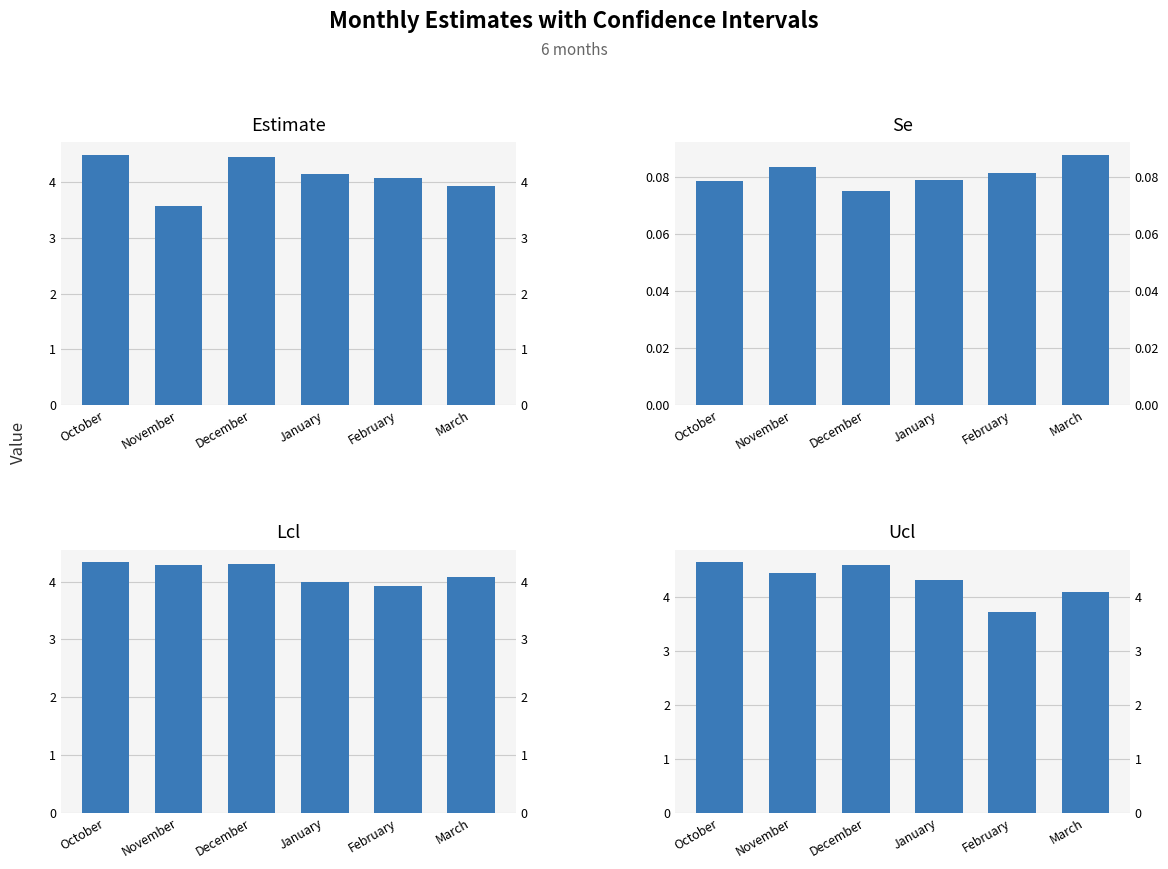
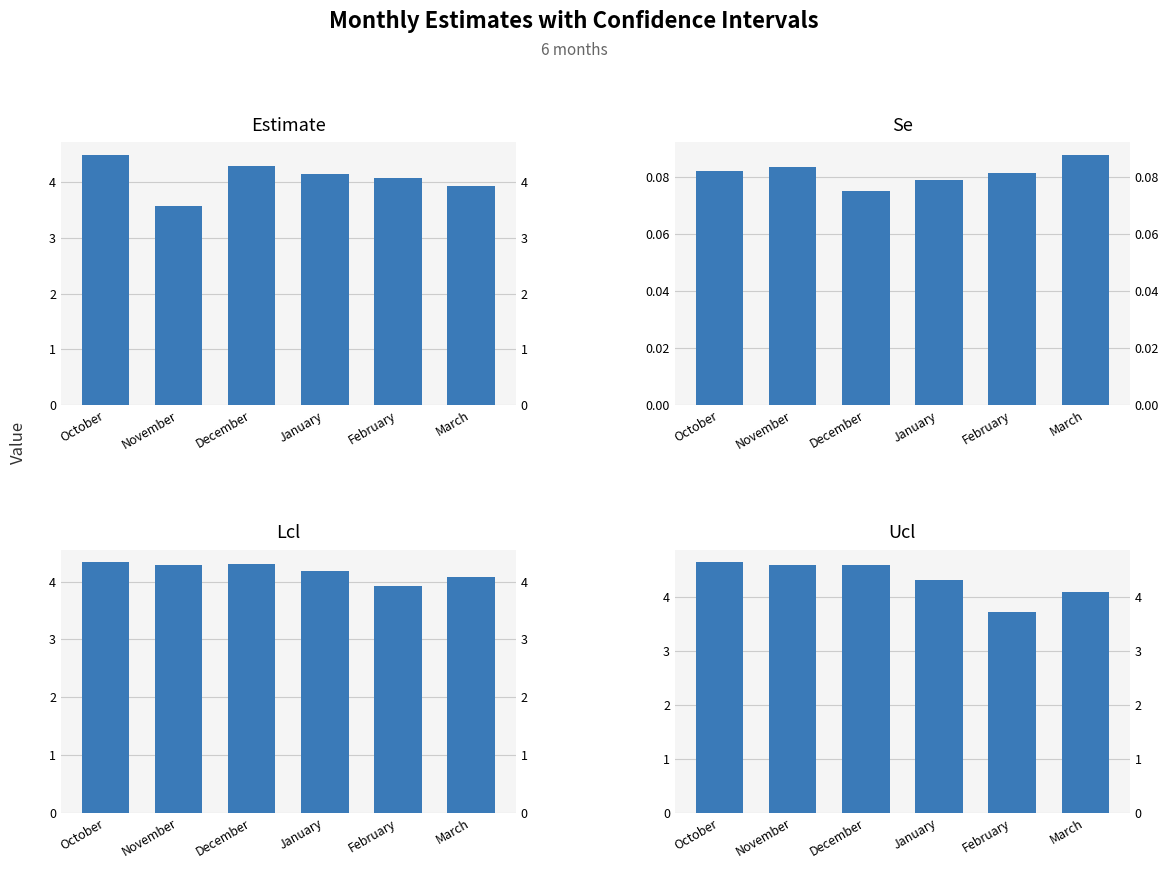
  {
    "Estimate": {
      "October": 4.5,
      "November": 3.6,
-     "December": 4.5,
+     "December": 4.3,
      "January": 4.2,
      "February": 4.1,
      "March": 3.9
    },
    "Se": {
-     "October": 0.079,
+     "October": 0.082,
      "November": 0.084,
      "December": 0.075,
      "January": 0.079,
      "February": 0.081,
      "March": 0.088
    },
    "Lcl": {
      "October": 4.3,
      "November": 4.3,
      "December": 4.3,
-     "January": 4.0,
+     "January": 4.2,
      "February": 3.9,
      "March": 4.1
    },
    "Ucl": {
      "October": 4.7,
-     "November": 4.4,
+     "November": 4.6,
      "December": 4.6,
      "January": 4.3,
      "February": 3.7,
      "March": 4.1
    }
  }
